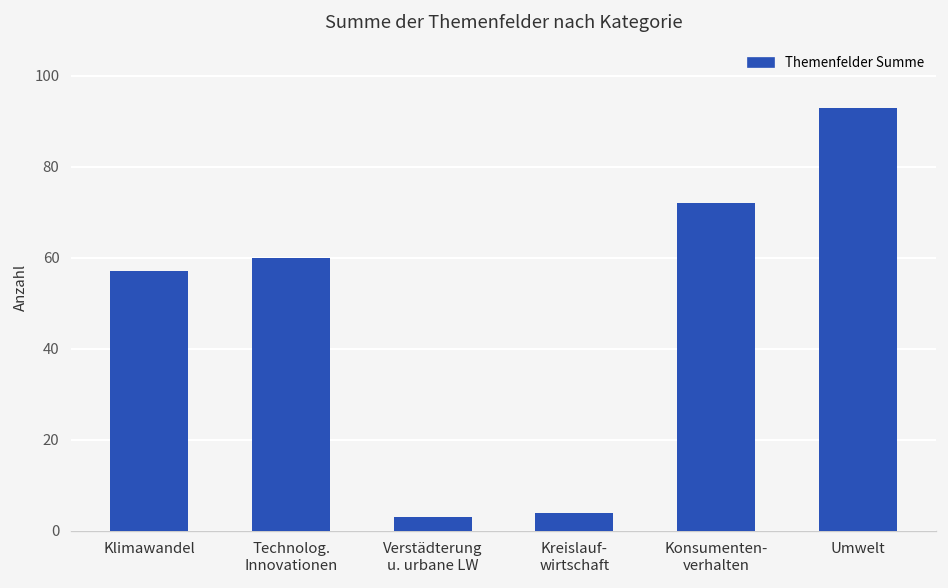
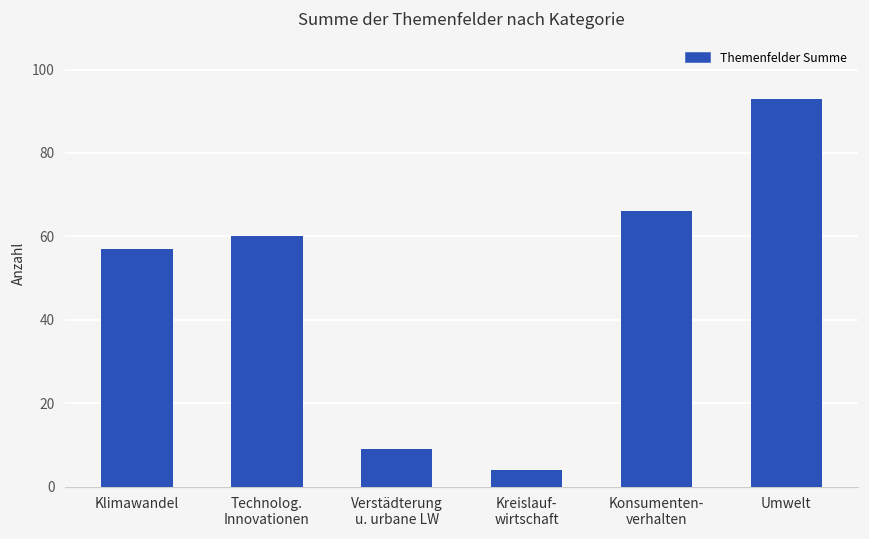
  {
    "Klimawandel": 57,
    "Technolog. Innovationen": 60,
-   "Verstädterung u. urbane LW": 3,
+   "Verstädterung u. urbane LW": 9,
    "Kreislauf- wirtschaft": 4,
-   "Konsumenten- verhalten": 72,
+   "Konsumenten- verhalten": 66,
    "Umwelt": 93
  }
